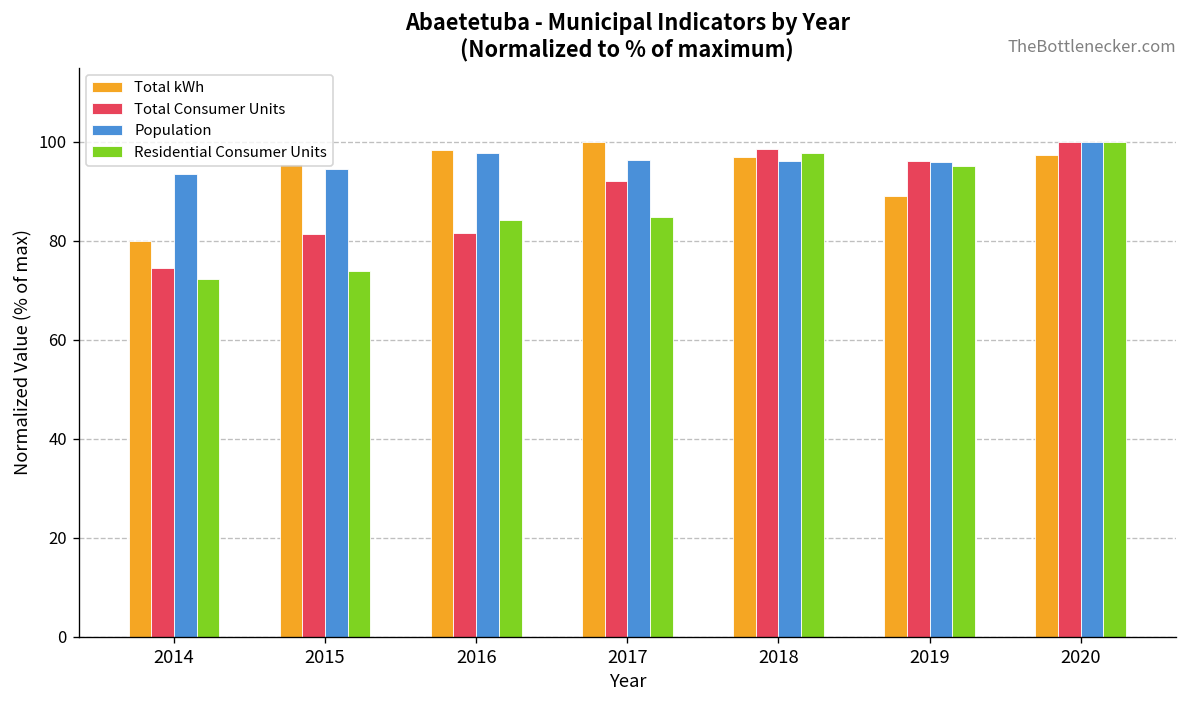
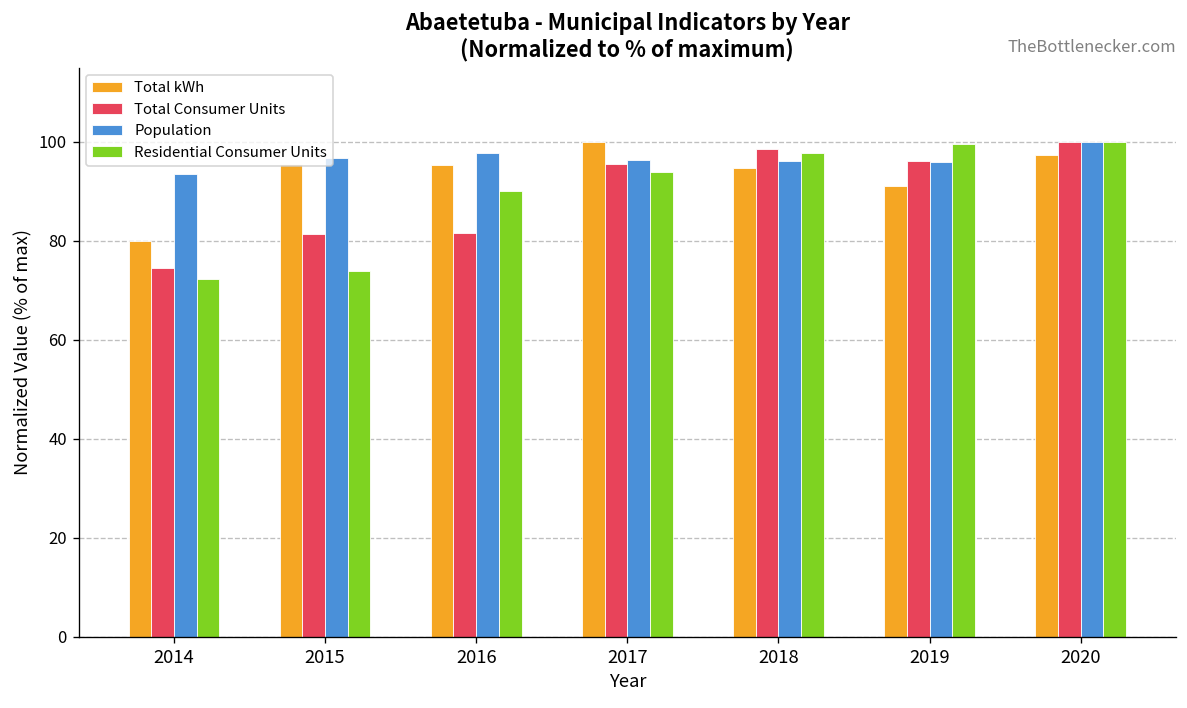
  {
    "Total kWh": {
      "2014": 80,
-     "2016": 98,
+     "2016": 95,
      "2017": 100,
-     "2018": 97,
-     "2019": 89,
+     "2018": 95,
+     "2019": 91,
      "2020": 97
    },
    "Total Consumer Units": {
      "2014": 75,
      "2015": 81,
      "2016": 82,
-     "2017": 92,
+     "2017": 96,
      "2018": 99,
      "2019": 96,
      "2020": 100
    },
    "Population": {
      "2014": 94,
-     "2015": 95,
+     "2015": 97,
      "2016": 98,
      "2017": 96,
      "2018": 96,
      "2019": 96,
      "2020": 100
    },
    "Residential Consumer Units": {
      "2014": 72,
      "2015": 74,
-     "2016": 84,
-     "2017": 85,
+     "2016": 90,
+     "2017": 94,
      "2018": 98,
-     "2019": 95,
+     "2019": 99,
      "2020": 100
    }
  }
